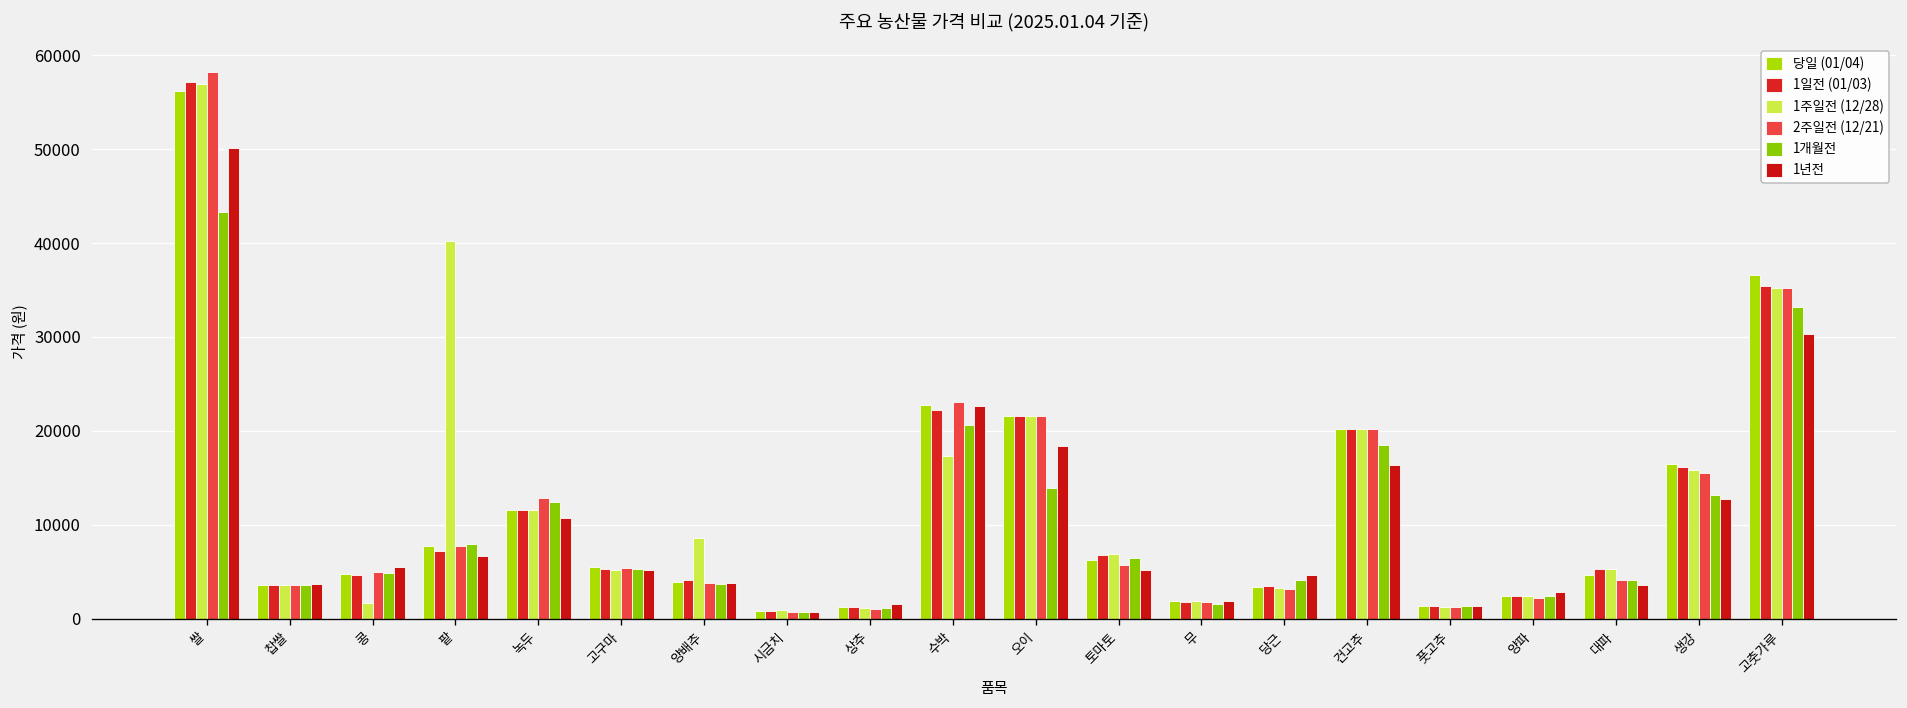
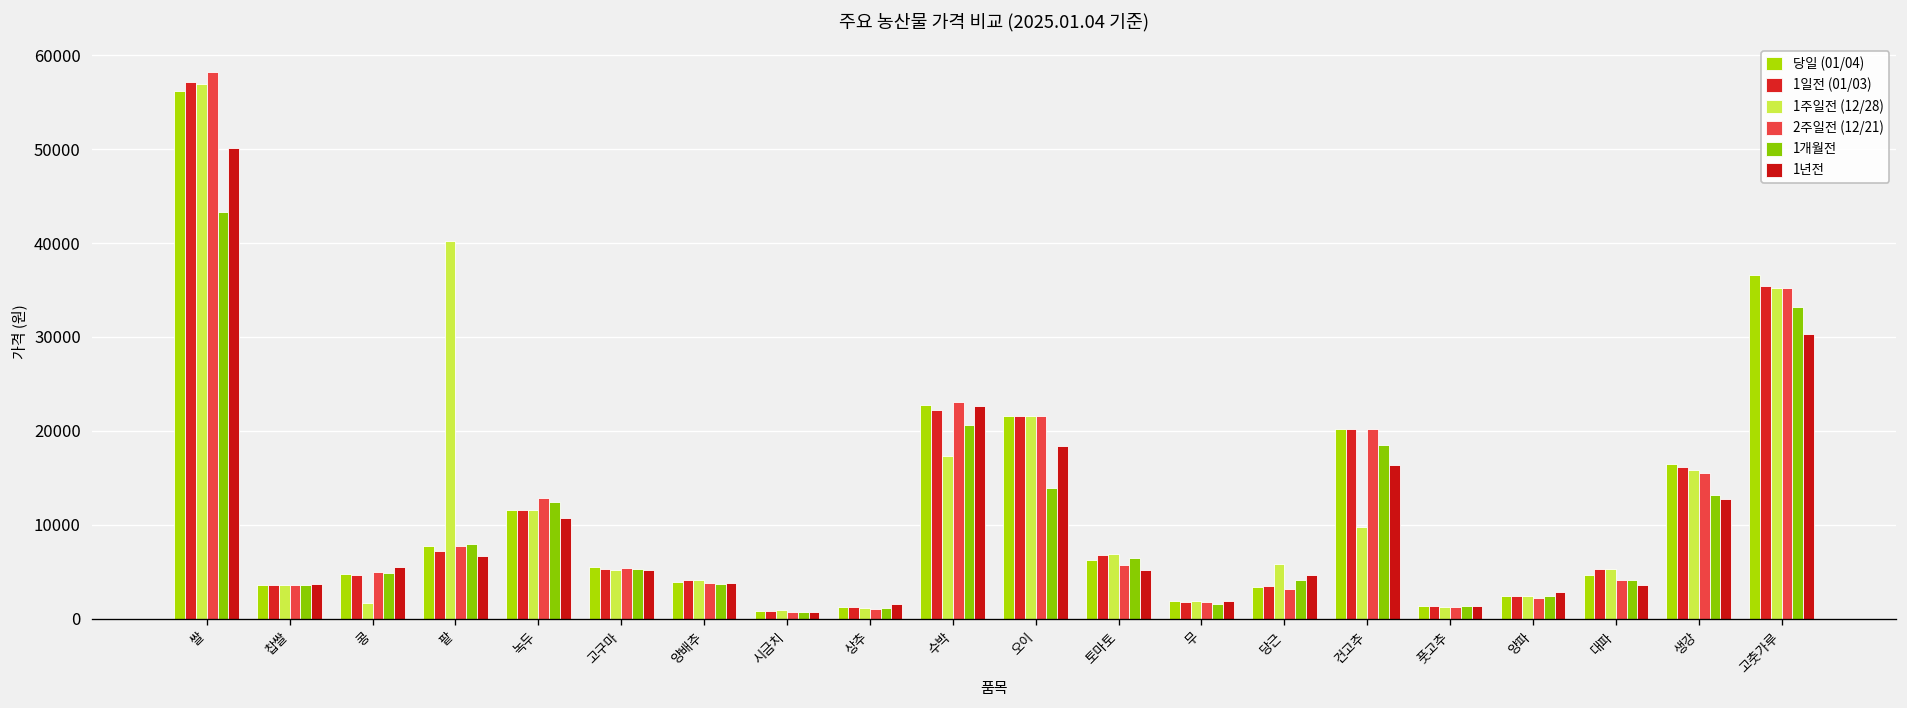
  {
    "1주일전 (12/28)": {
      "쌀": 57000,
      "찹쌀": 4000,
      "콩": 2000,
      "팥": 40000,
      "녹두": 12000,
      "고구마": 5000,
-     "양배추": 9000,
+     "양배추": 4000,
      "시금치": 1000,
      "상추": 1000,
      "수박": 17000,
      "오이": 22000,
      "토마토": 7000,
      "무": 2000,
-     "당근": 3000,
-     "건고추": 20000,
+     "당근": 6000,
+     "건고추": 10000,
      "풋고추": 1000,
      "양파": 2000,
      "대파": 5000,
      "생강": 16000,
      "고춧가루": 35000
    }
  }
